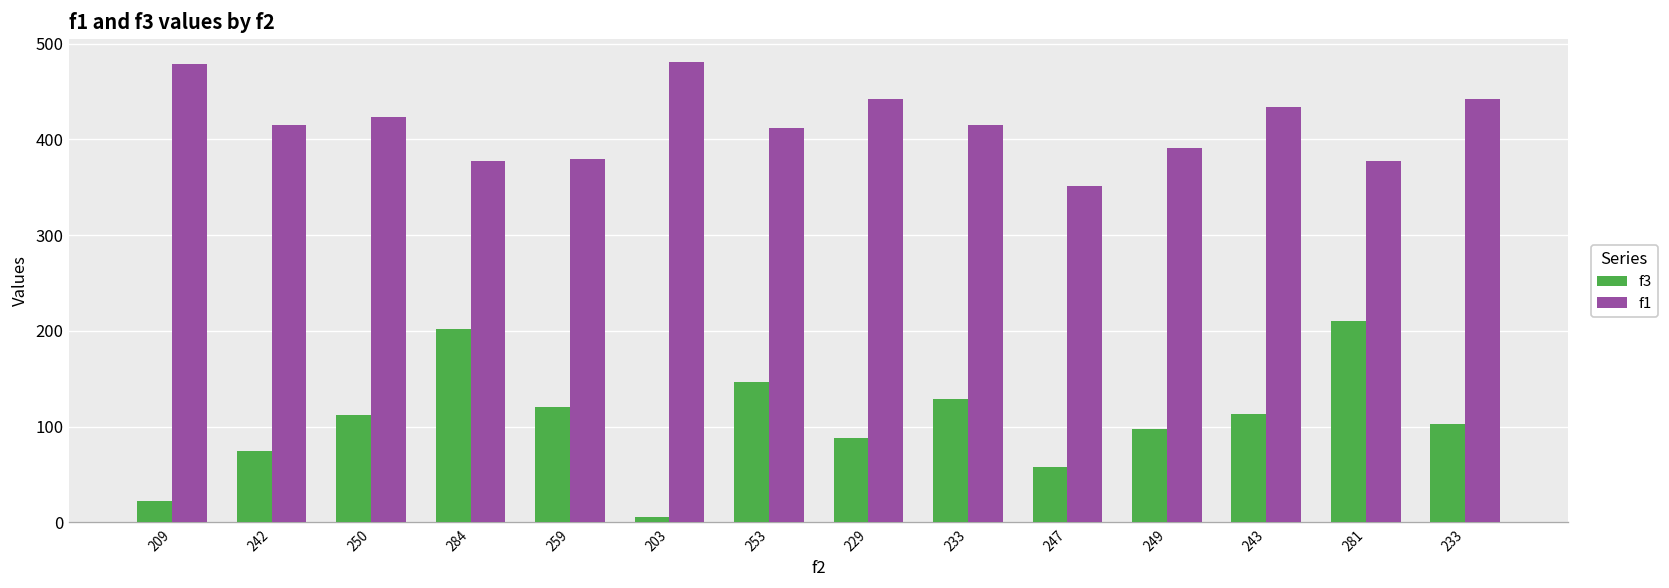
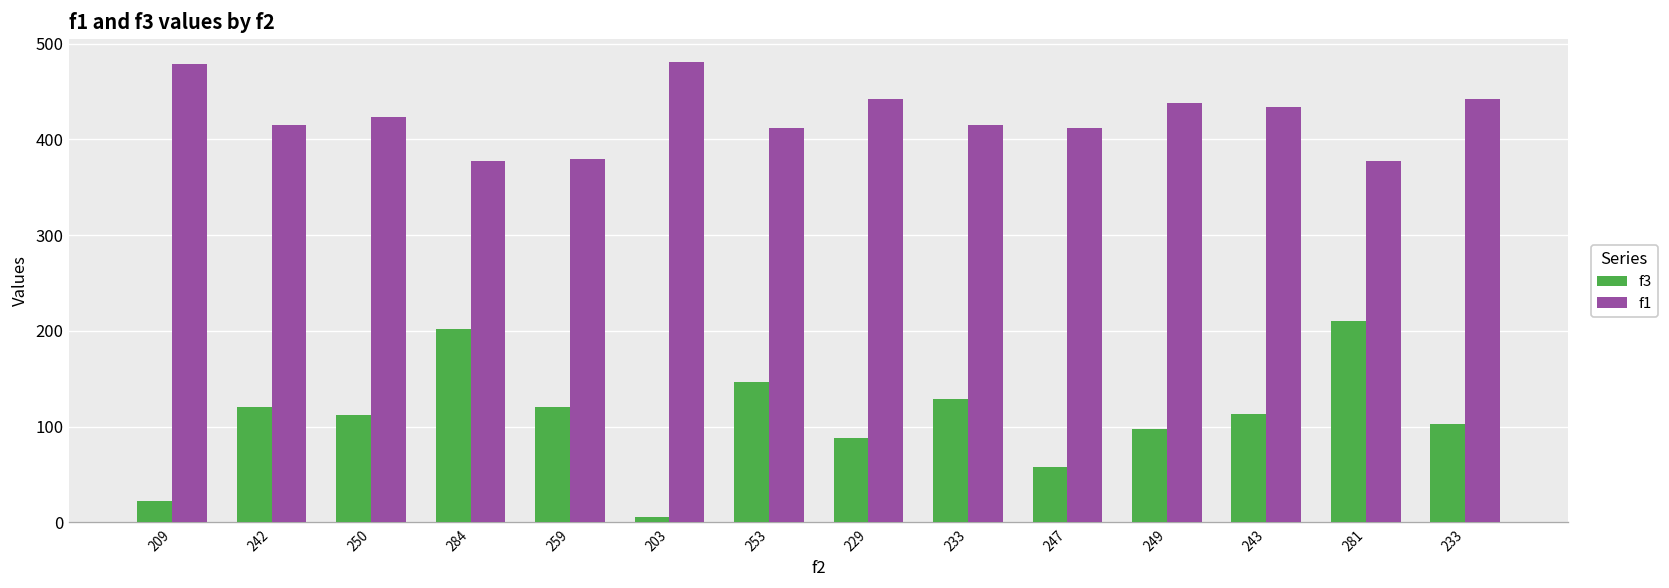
  {
    "f3": {
      "209": 20,
-     "242": 70,
+     "242": 120,
      "250": 110,
      "284": 200,
      "259": 120,
      "203": 10,
      "253": 150,
      "229": 90,
      "247": 60,
      "249": 100,
      "243": 110,
      "281": 210
    },
    "f1": {
      "209": 480,
      "242": 420,
      "250": 420,
      "284": 380,
      "259": 380,
      "203": 480,
      "253": 410,
      "229": 440,
-     "247": 350,
-     "249": 390,
+     "247": 410,
+     "249": 440,
      "243": 430,
      "281": 380
    }
  }
